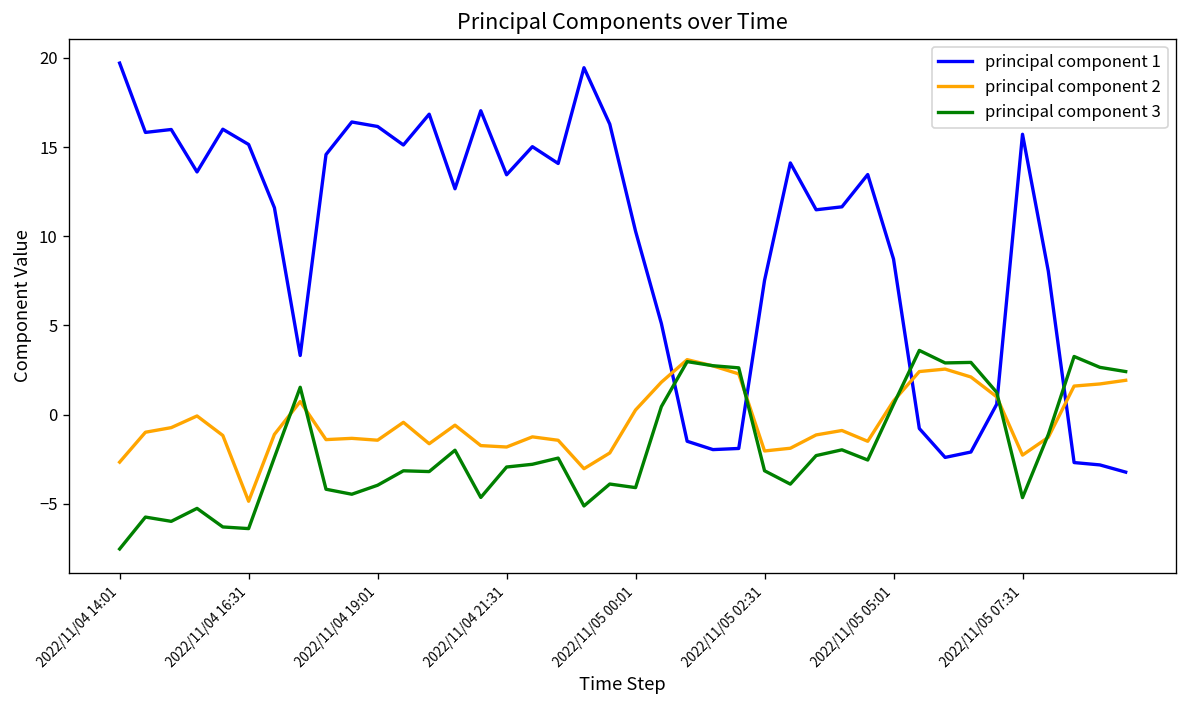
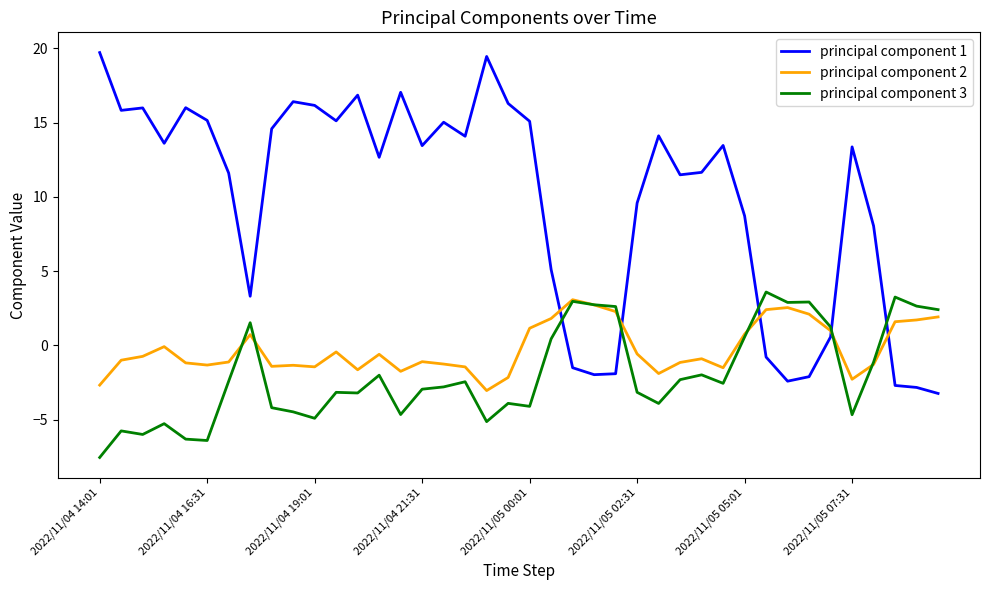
  {
    "principal component 1": {
      "2022/11/04 14:01": 19.7,
      "2022/11/04 16:31": 15.1,
      "2022/11/04 19:01": 16.2,
      "2022/11/04 21:31": 13.4,
-     "2022/11/05 00:01": 10.3,
-     "2022/11/05 02:31": 7.5,
+     "2022/11/05 00:01": 15.1,
+     "2022/11/05 02:31": 9.6,
      "2022/11/05 05:01": 8.7,
-     "2022/11/05 07:31": 15.7
+     "2022/11/05 07:31": 13.4
    },
    "principal component 2": {
      "2022/11/04 14:01": -2.7,
-     "2022/11/04 16:31": -4.9,
+     "2022/11/04 16:31": -1.3,
      "2022/11/04 19:01": -1.4,
-     "2022/11/04 21:31": -1.8,
-     "2022/11/05 00:01": 0.3,
-     "2022/11/05 02:31": -2.0,
+     "2022/11/04 21:31": -1.1,
+     "2022/11/05 00:01": 1.2,
+     "2022/11/05 02:31": -0.6,
      "2022/11/05 05:01": 0.8,
      "2022/11/05 07:31": -2.3
    },
    "principal component 3": {
      "2022/11/04 14:01": -7.5,
      "2022/11/04 16:31": -6.4,
-     "2022/11/04 19:01": -4.0,
+     "2022/11/04 19:01": -4.9,
      "2022/11/04 21:31": -2.9,
      "2022/11/05 00:01": -4.1,
      "2022/11/05 02:31": -3.2,
      "2022/11/05 05:01": 0.6,
      "2022/11/05 07:31": -4.7
    }
  }
